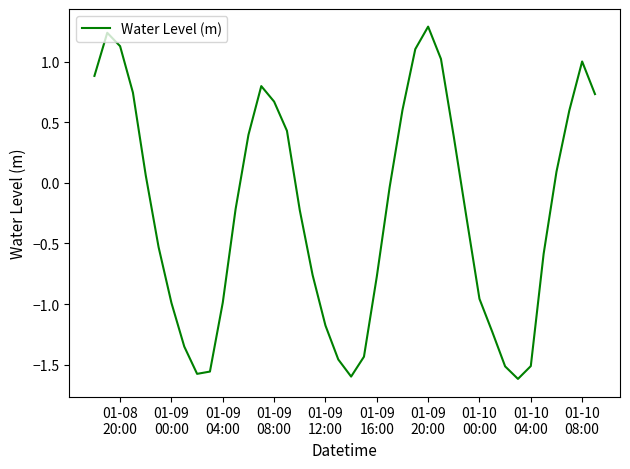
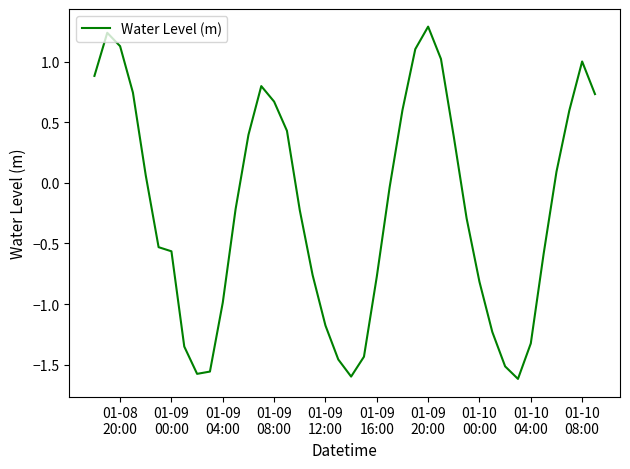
  {
    "01-08 20:00": 1.13,
-   "01-09 00:00": -0.99,
+   "01-09 00:00": -0.56,
    "01-09 04:00": -0.99,
    "01-09 08:00": 0.67,
    "01-09 12:00": -1.18,
    "01-09 16:00": -0.77,
    "01-09 20:00": 1.29,
-   "01-10 00:00": -0.96,
-   "01-10 04:00": -1.51,
+   "01-10 00:00": -0.82,
+   "01-10 04:00": -1.32,
    "01-10 08:00": 1.00
  }
